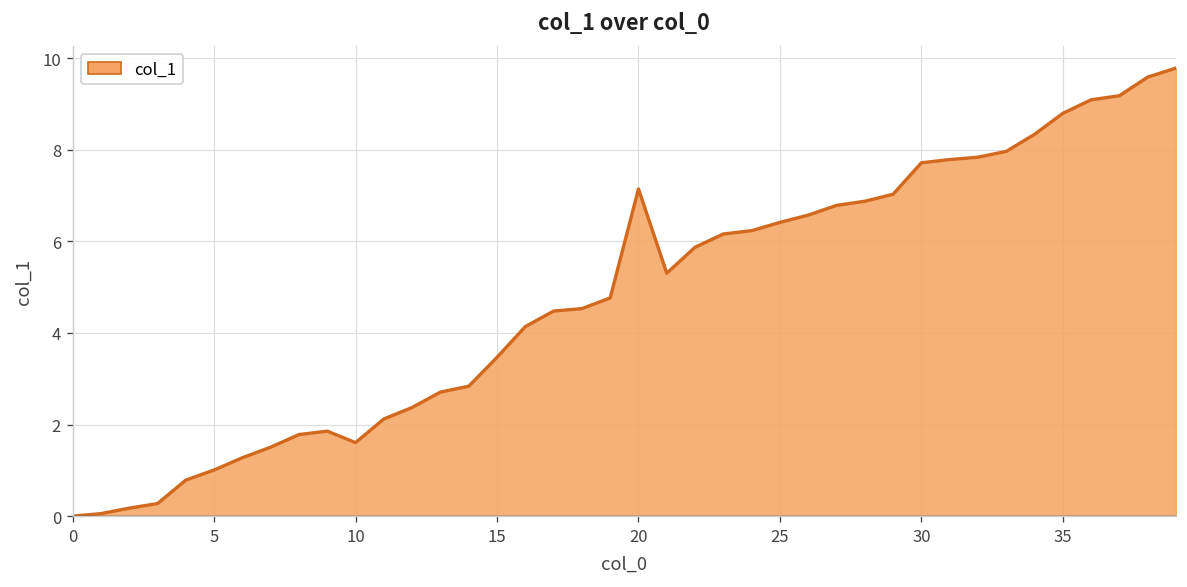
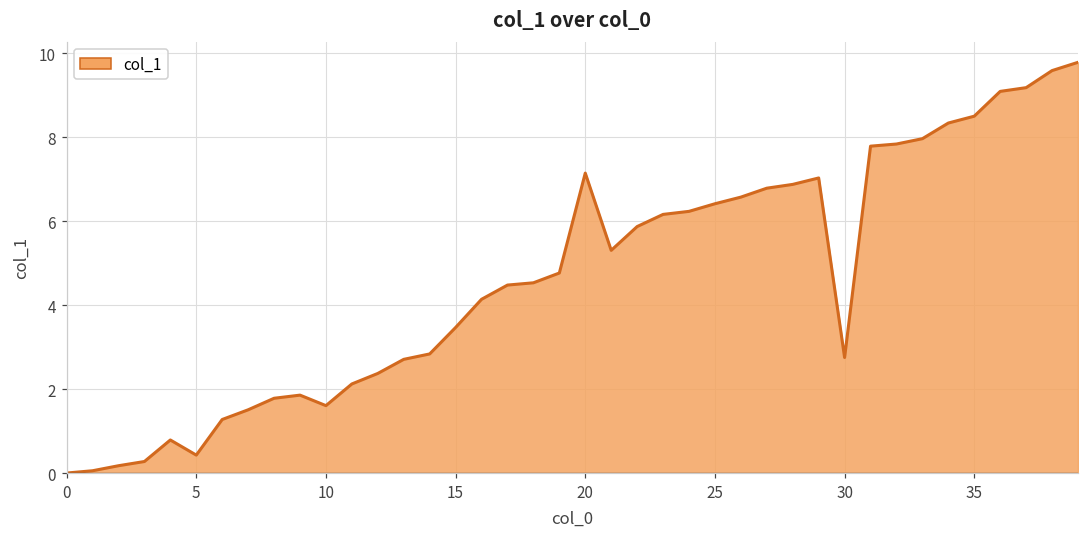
  {
    "0": 0.0,
-   "5": 1.0,
+   "5": 0.4,
    "10": 1.6,
    "15": 3.5,
    "20": 7.1,
    "25": 6.4,
-   "30": 7.7,
-   "35": 8.8
+   "30": 2.8,
+   "35": 8.5
  }
